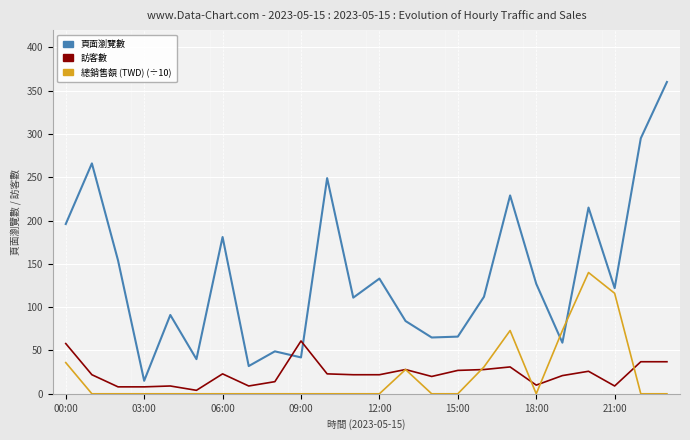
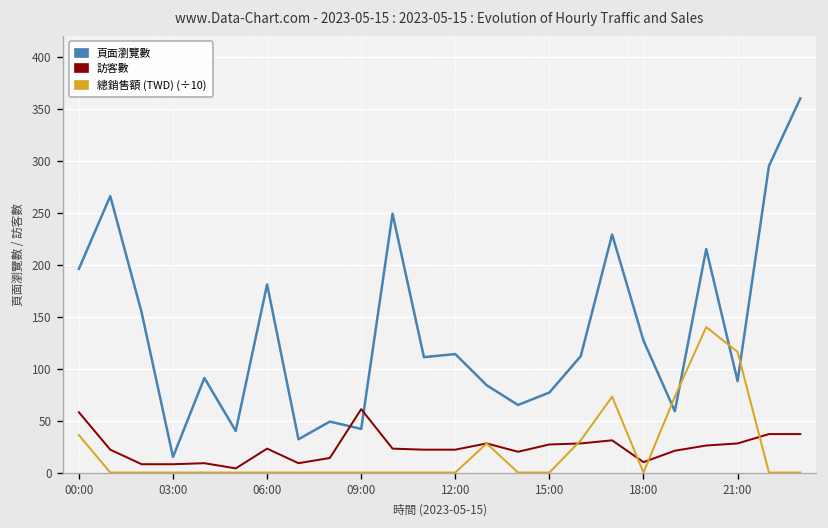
  {
    "頁面瀏覽數": {
      "00:00": 200,
      "03:00": 20,
      "06:00": 180,
      "09:00": 40,
-     "12:00": 130,
-     "15:00": 70,
+     "12:00": 110,
+     "15:00": 80,
      "18:00": 130,
-     "21:00": 120
+     "21:00": 90
    },
    "訪客數": {
      "00:00": 60,
      "03:00": 10,
      "06:00": 20,
      "09:00": 60,
      "12:00": 20,
      "15:00": 30,
      "18:00": 10,
-     "21:00": 10
+     "21:00": 30
    }
  }
